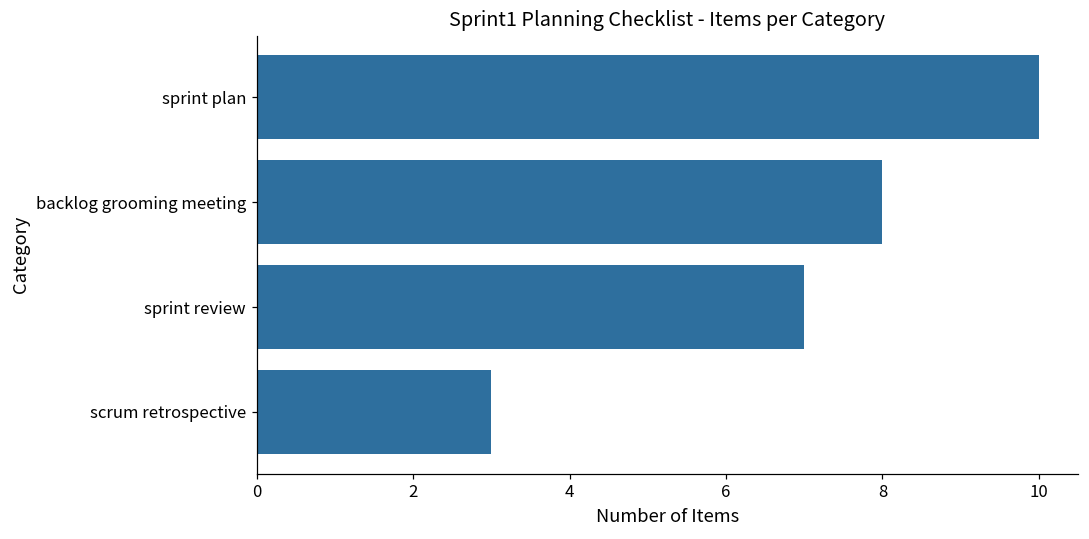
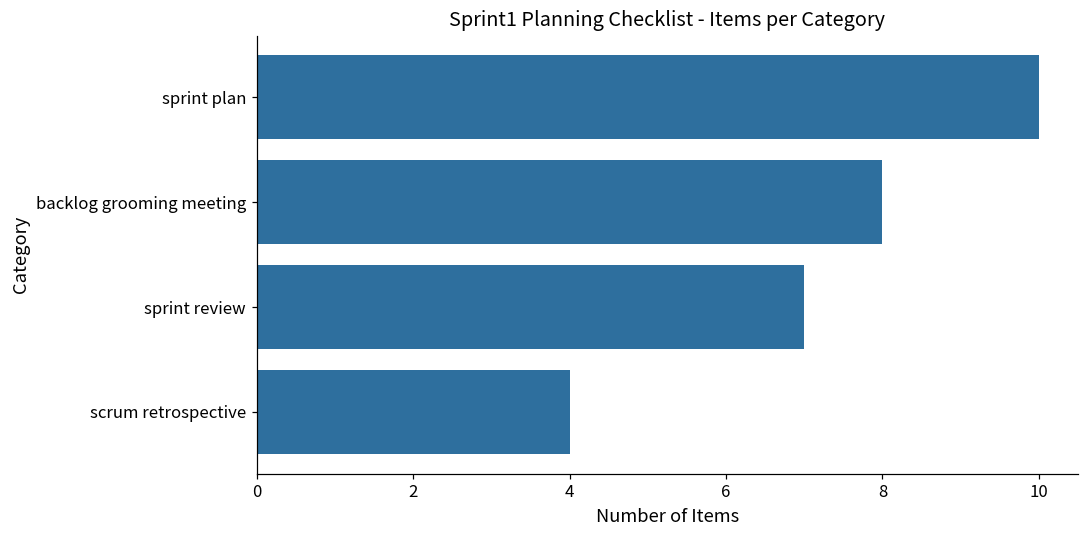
  {
    "sprint plan": 10,
    "backlog grooming meeting": 8,
    "sprint review": 7,
-   "scrum retrospective": 3
+   "scrum retrospective": 4
  }
